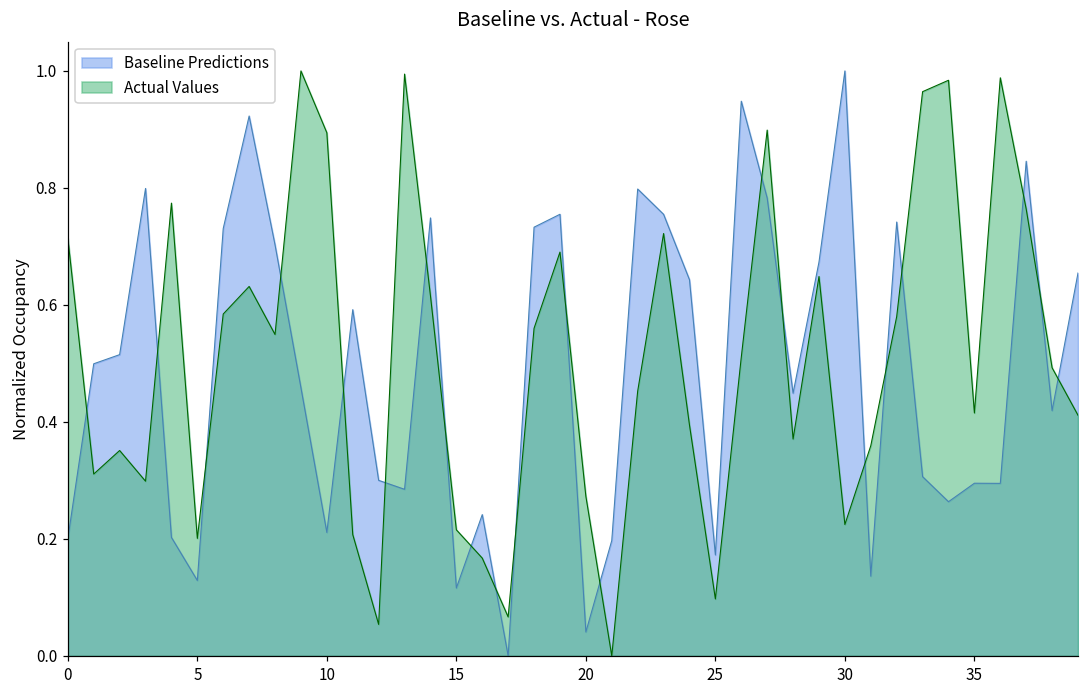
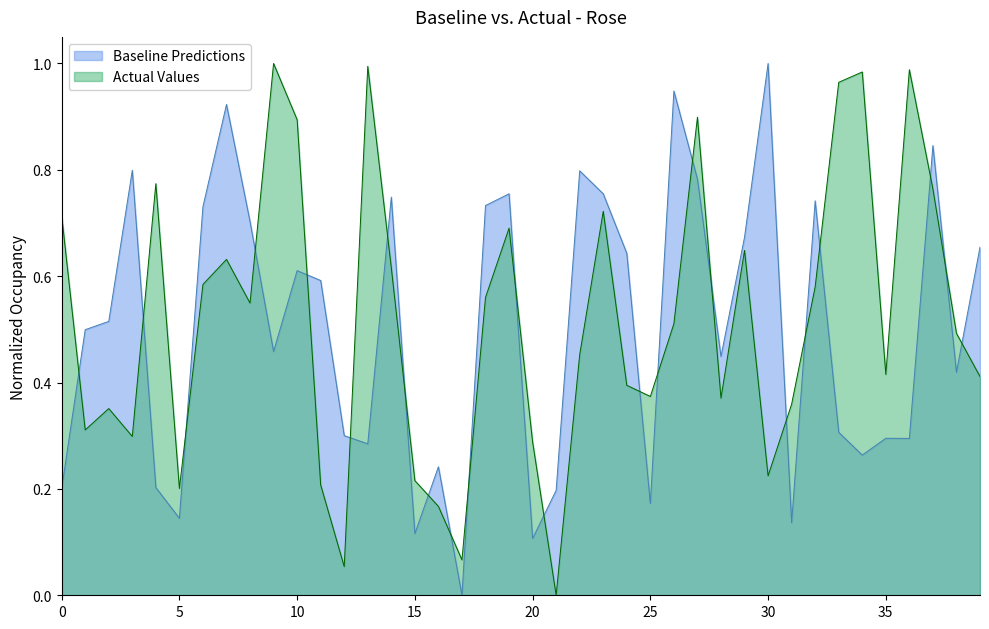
  {
    "Baseline Predictions": {
      "0": 0.20,
-     "5": 0.13,
-     "10": 0.21,
+     "5": 0.14,
+     "10": 0.61,
      "15": 0.12,
-     "20": 0.04,
+     "20": 0.11,
      "25": 0.17,
      "30": 1.00,
      "35": 0.30
    },
    "Actual Values": {
      "0": 0.71,
      "5": 0.20,
      "10": 0.89,
      "15": 0.22,
-     "20": 0.27,
-     "25": 0.10,
+     "20": 0.29,
+     "25": 0.37,
      "30": 0.22,
      "35": 0.42
    }
  }
